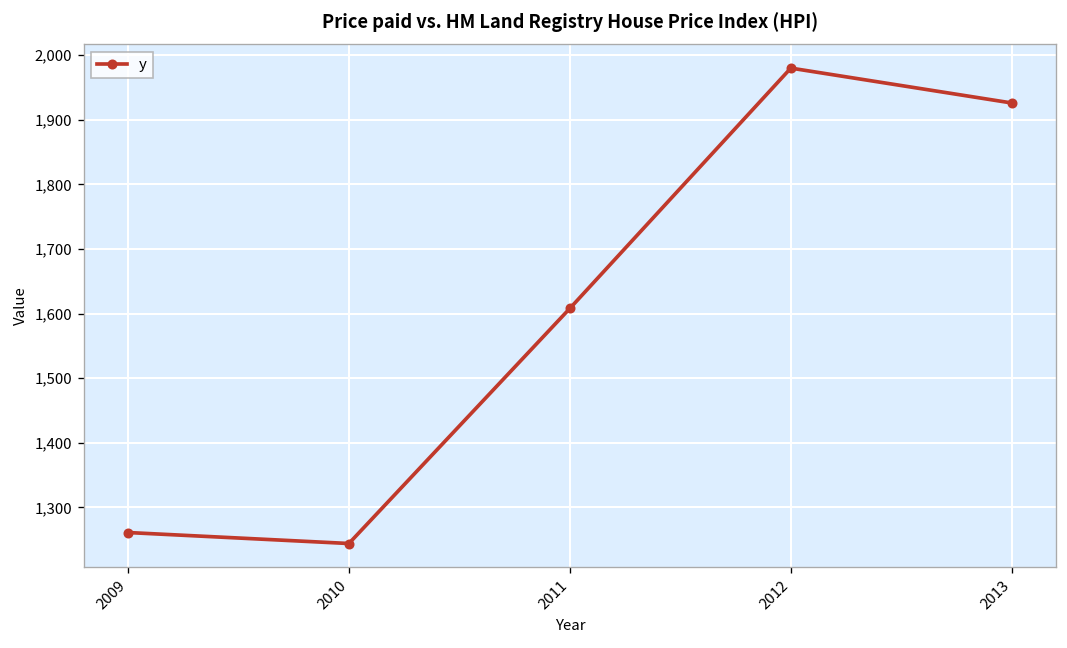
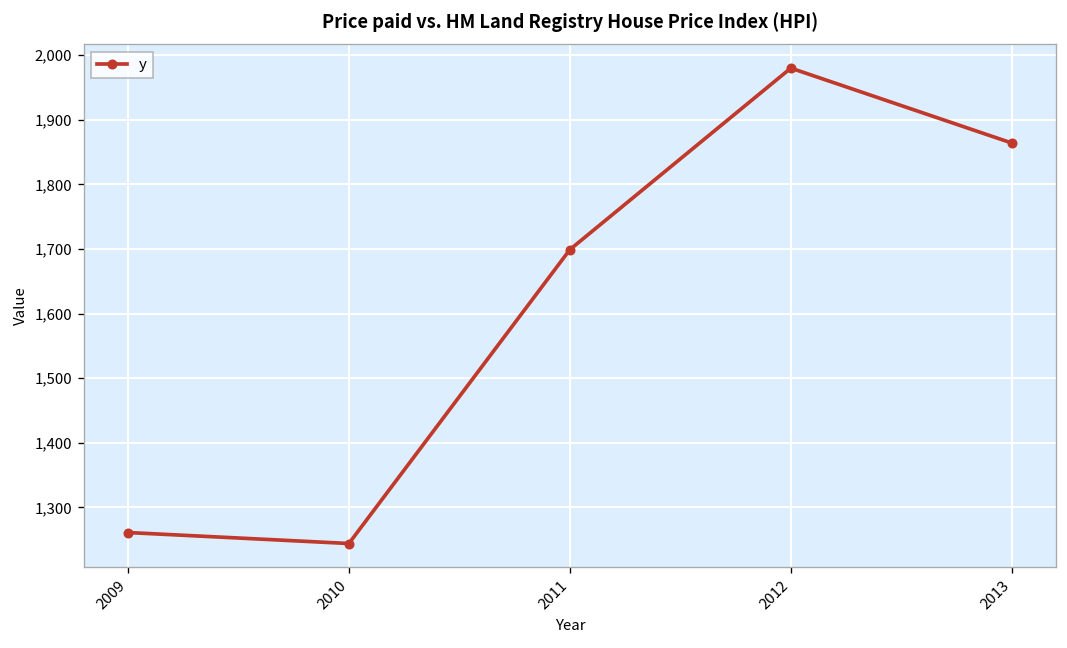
  {
    "2009": "1,260",
    "2010": "1,240",
-   "2011": "1,610",
+   "2011": "1,700",
    "2012": "1,980",
-   "2013": "1,930"
+   "2013": "1,860"
  }
